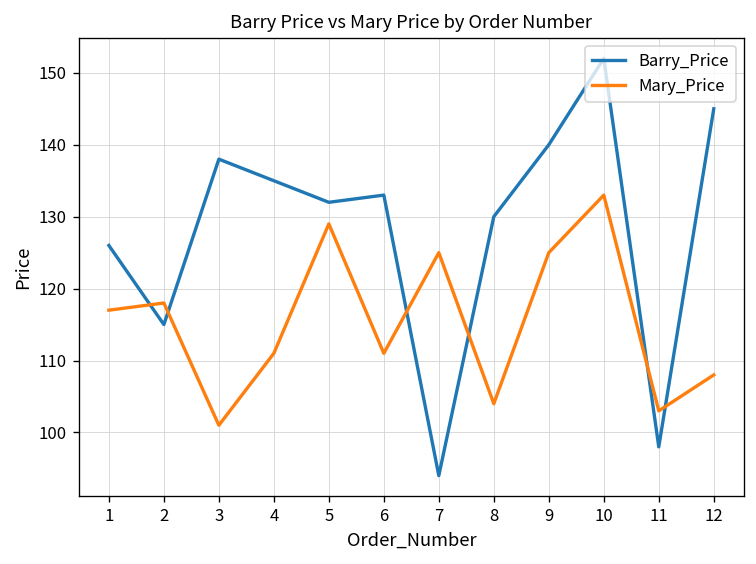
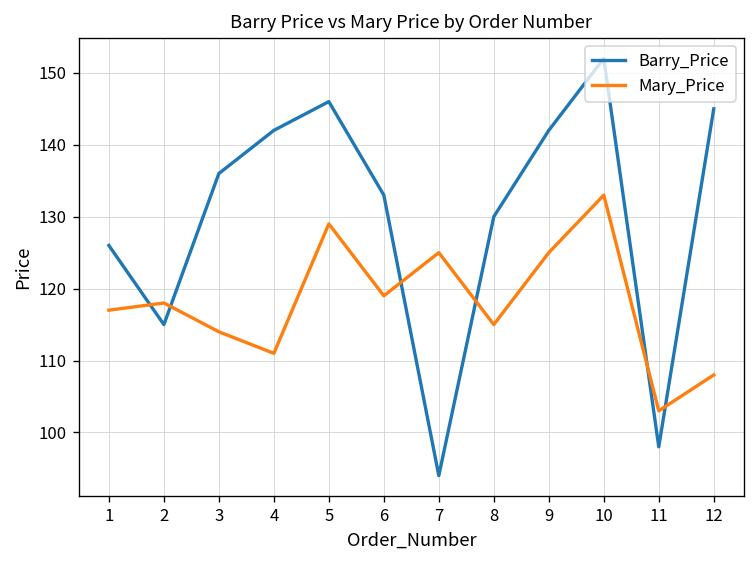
  {
    "Barry_Price": {
      "1": 126,
      "2": 115,
-     "3": 138,
-     "4": 135,
-     "5": 132,
+     "3": 136,
+     "4": 142,
+     "5": 146,
      "6": 133,
      "7": 94,
      "8": 130,
-     "9": 140,
+     "9": 142,
      "11": 98,
      "12": 145
    },
    "Mary_Price": {
      "1": 117,
      "2": 118,
-     "3": 101,
+     "3": 114,
      "4": 111,
      "5": 129,
-     "6": 111,
+     "6": 119,
      "7": 125,
-     "8": 104,
+     "8": 115,
      "9": 125,
      "10": 133,
      "11": 103,
      "12": 108
    }
  }
